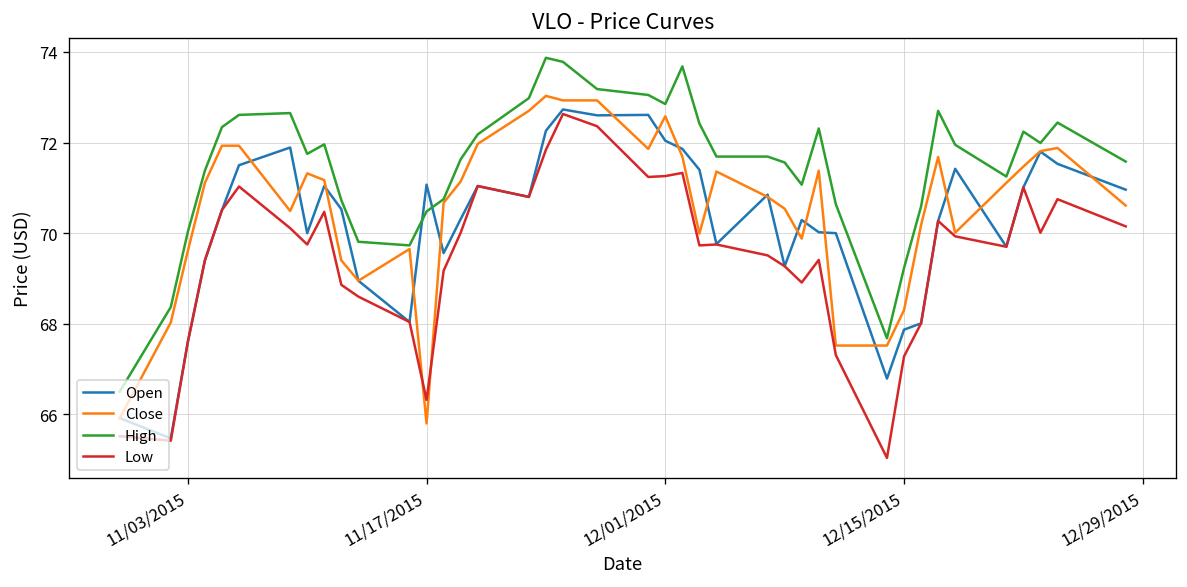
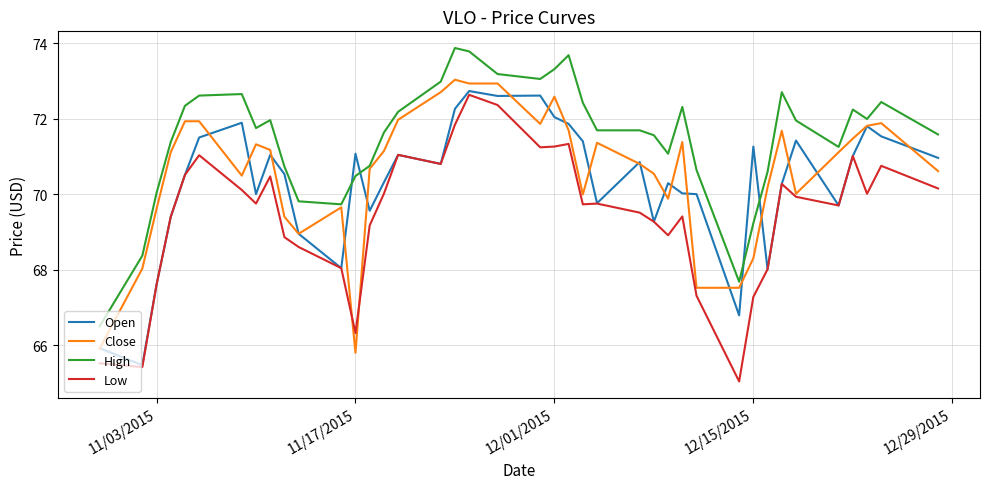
  {
    "Open": {
      "11/17/2015": 71.1,
      "12/01/2015": 72.0,
-     "12/15/2015": 67.9
+     "12/15/2015": 71.3
    },
    "Close": {
      "11/03/2015": 69.6,
      "11/17/2015": 65.8,
      "12/01/2015": 72.6,
      "12/15/2015": 68.3
    },
    "High": {
      "11/03/2015": 70.0,
      "11/17/2015": 70.5,
-     "12/01/2015": 72.9,
+     "12/01/2015": 73.3,
      "12/15/2015": 69.2
    },
    "Low": {
      "11/17/2015": 66.3,
      "12/01/2015": 71.3,
      "12/15/2015": 67.3
    }
  }
